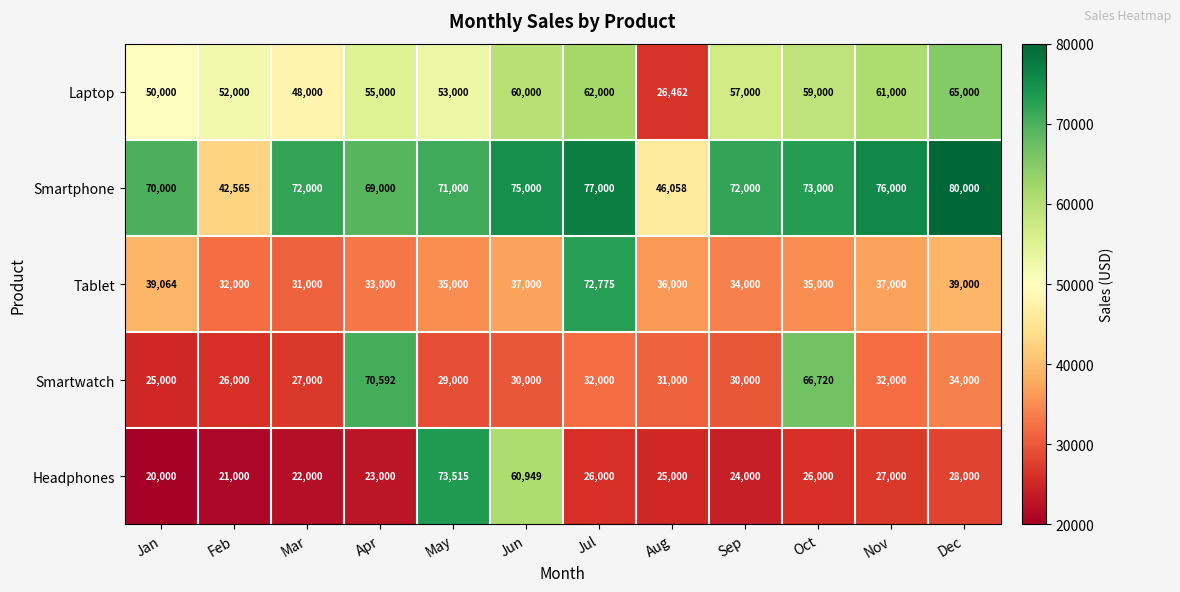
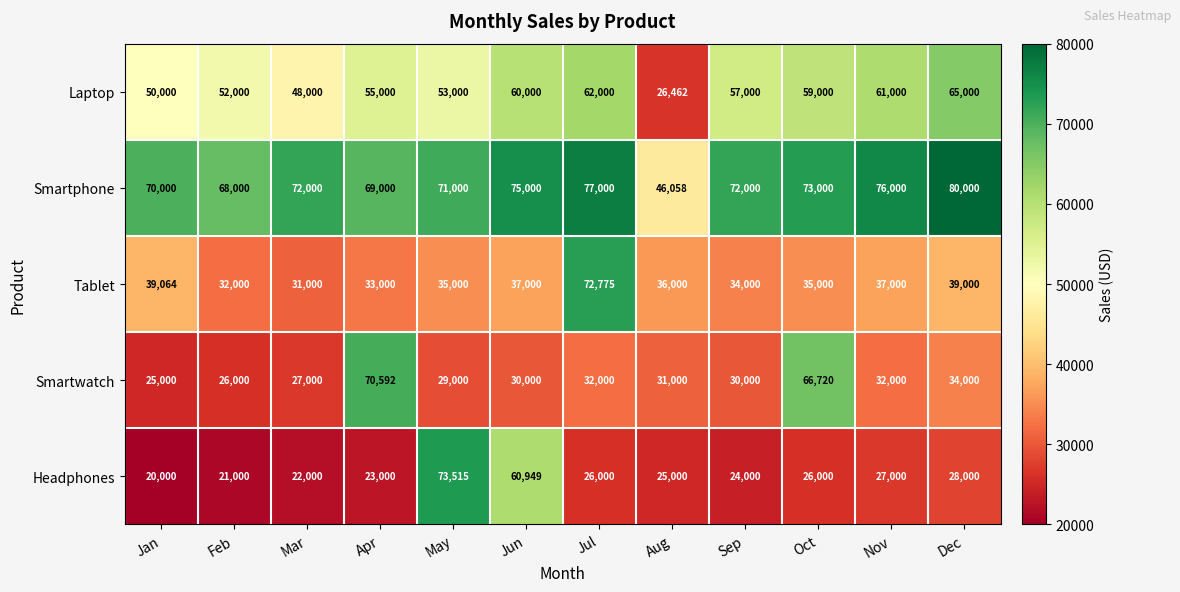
  {
    "Laptop": {
      "Jan": "50,000",
      "Feb": "52,000",
      "Mar": "48,000",
      "Apr": "55,000",
      "May": "53,000",
      "Jun": "60,000",
      "Jul": "62,000",
      "Aug": "26,462",
      "Sep": "57,000",
      "Oct": "59,000",
      "Nov": "61,000",
      "Dec": "65,000"
    },
    "Smartphone": {
      "Jan": "70,000",
-     "Feb": "42,565",
+     "Feb": "68,000",
      "Mar": "72,000",
      "Apr": "69,000",
      "May": "71,000",
      "Jun": "75,000",
      "Jul": "77,000",
      "Aug": "46,058",
      "Sep": "72,000",
      "Oct": "73,000",
      "Nov": "76,000",
      "Dec": "80,000"
    },
    "Tablet": {
      "Jan": "39,064",
      "Feb": "32,000",
      "Mar": "31,000",
      "Apr": "33,000",
      "May": "35,000",
      "Jun": "37,000",
      "Jul": "72,775",
      "Aug": "36,000",
      "Sep": "34,000",
      "Oct": "35,000",
      "Nov": "37,000",
      "Dec": "39,000"
    },
    "Smartwatch": {
      "Jan": "25,000",
      "Feb": "26,000",
      "Mar": "27,000",
      "Apr": "70,592",
      "May": "29,000",
      "Jun": "30,000",
      "Jul": "32,000",
      "Aug": "31,000",
      "Sep": "30,000",
      "Oct": "66,720",
      "Nov": "32,000",
      "Dec": "34,000"
    },
    "Headphones": {
      "Jan": "20,000",
      "Feb": "21,000",
      "Mar": "22,000",
      "Apr": "23,000",
      "May": "73,515",
      "Jun": "60,949",
      "Jul": "26,000",
      "Aug": "25,000",
      "Sep": "24,000",
      "Oct": "26,000",
      "Nov": "27,000",
      "Dec": "28,000"
    }
  }
